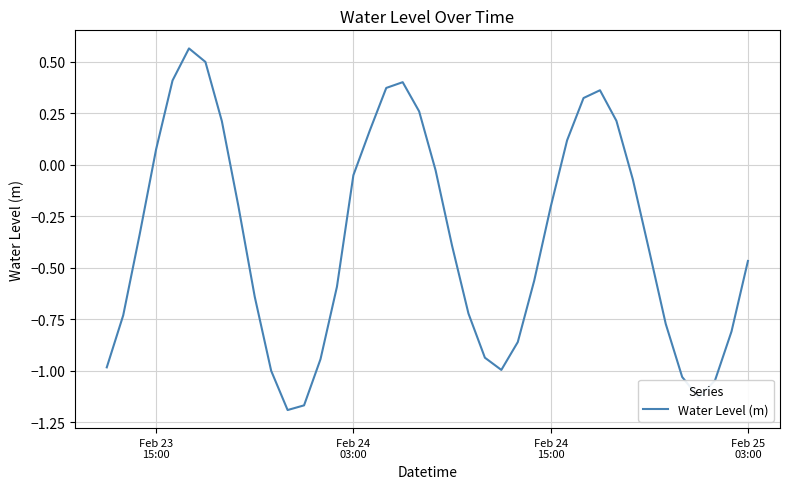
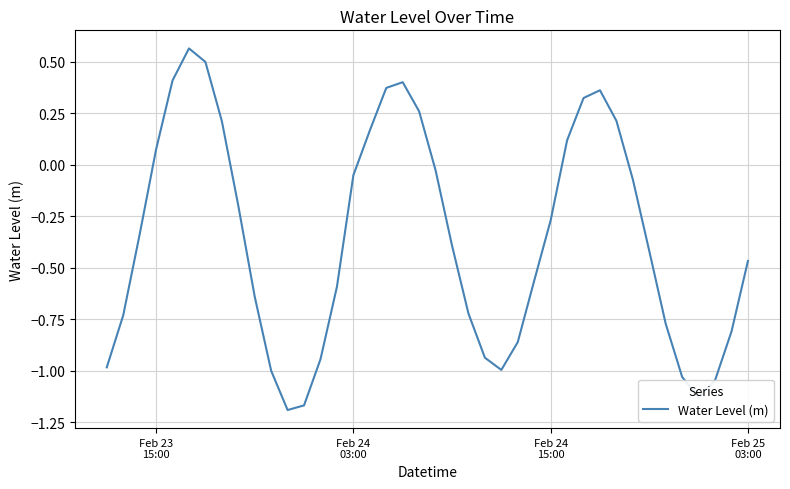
  {
    "Feb 23 15:00": 0.07,
    "Feb 24 03:00": -0.05,
-   "Feb 24 15:00": -0.21,
+   "Feb 24 15:00": -0.27,
    "Feb 25 03:00": -0.47
  }
